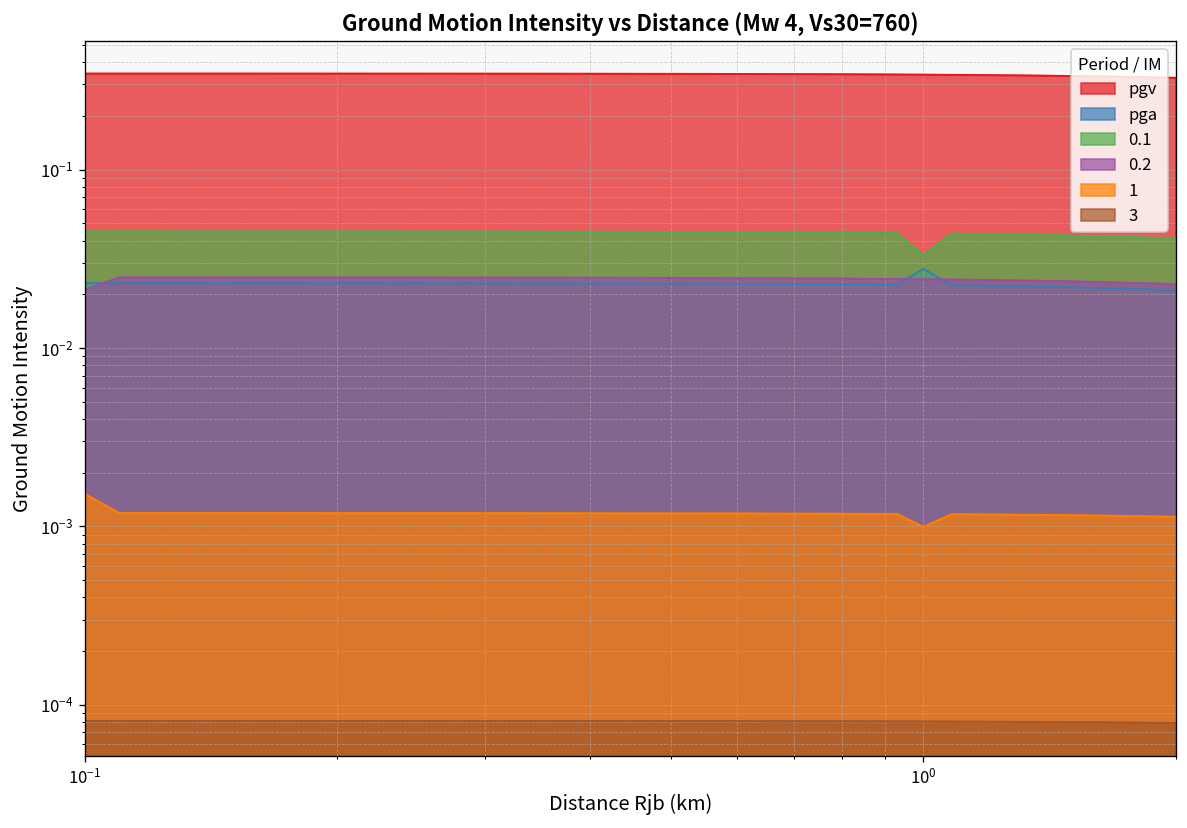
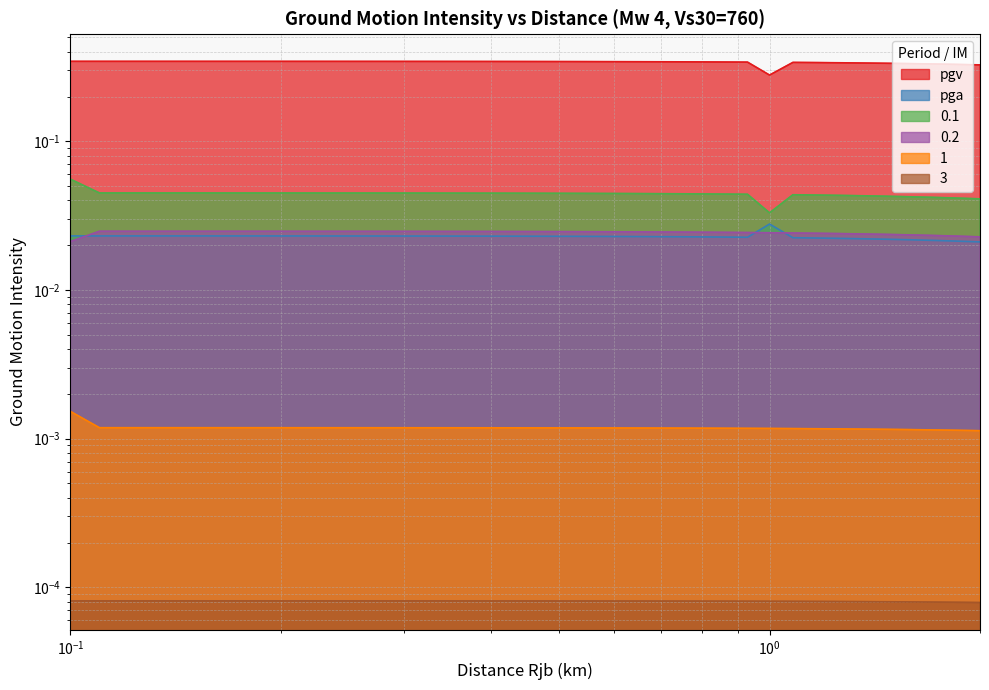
  {
    "pgv": {
      "10^-1": 0.35,
-     "10^0": 0.34
+     "10^0": 0.28
    },
    "pga": {
      "10^-1": 0.023,
      "10^0": 0.028
    },
    "0.1": {
-     "10^-1": 0.045,
+     "10^-1": 0.056,
      "10^0": 0.033
    },
    "0.2": {
      "10^-1": 0.021,
      "10^0": 0.024
    },
    "1": {
      "10^-1": 0.0015,
-     "10^0": 0.0010
+     "10^0": 0.0012
    },
    "3": {
      "10^-1": 0.00008,
      "10^0": 0.00008
    }
  }
